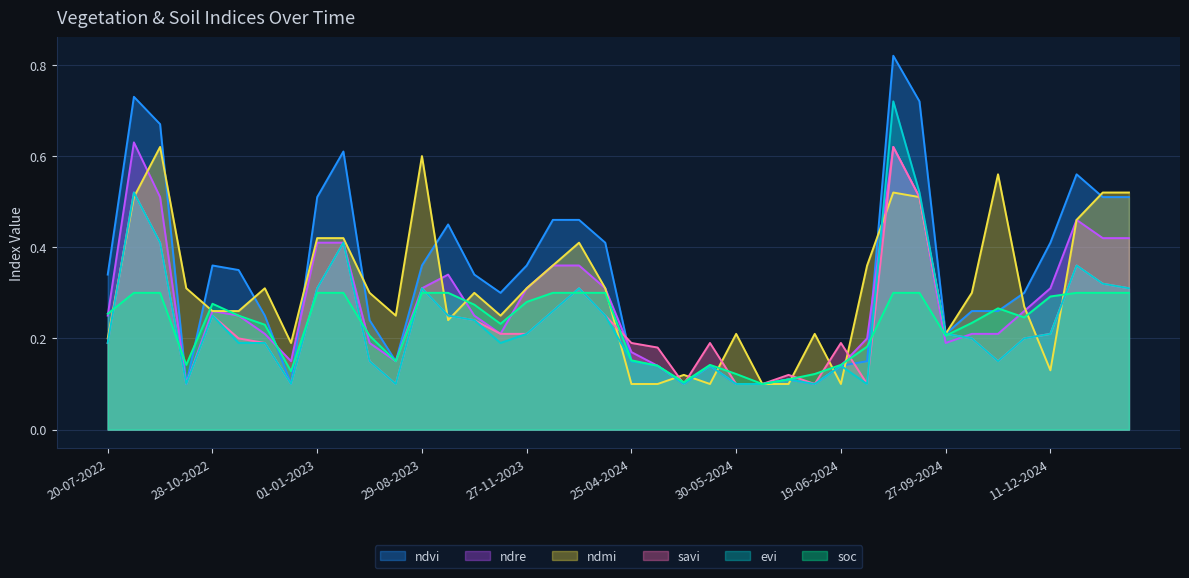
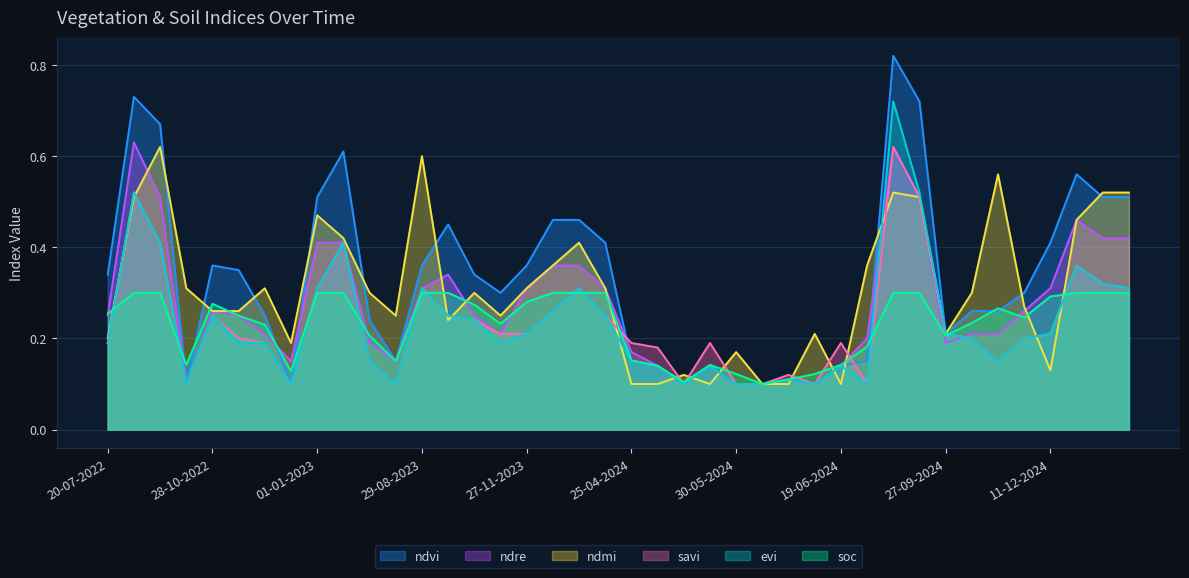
  {
    "ndmi": {
      "20-07-2022": 0.20,
-     "01-01-2023": 0.42,
+     "01-01-2023": 0.47,
      "29-08-2023": 0.60,
      "25-04-2024": 0.10,
-     "30-05-2024": 0.21,
+     "30-05-2024": 0.17,
      "19-06-2024": 0.10,
      "11-12-2024": 0.13
    }
  }
